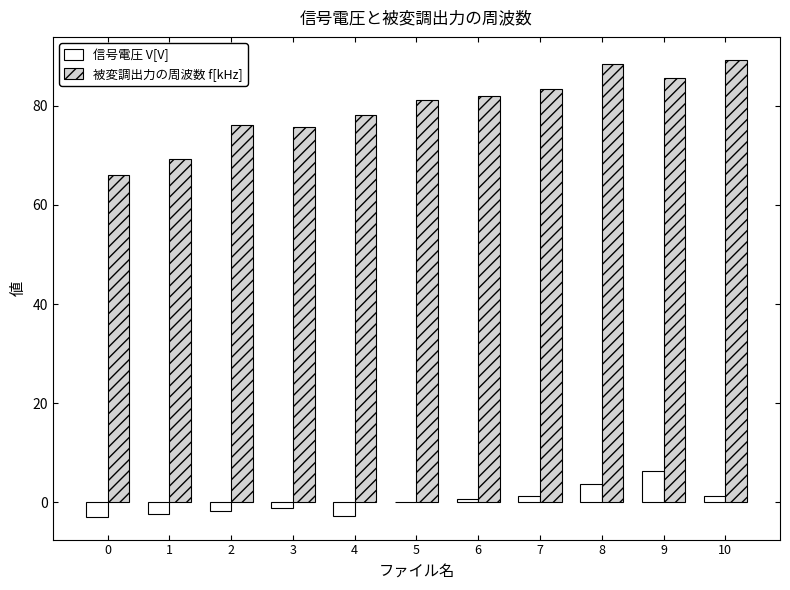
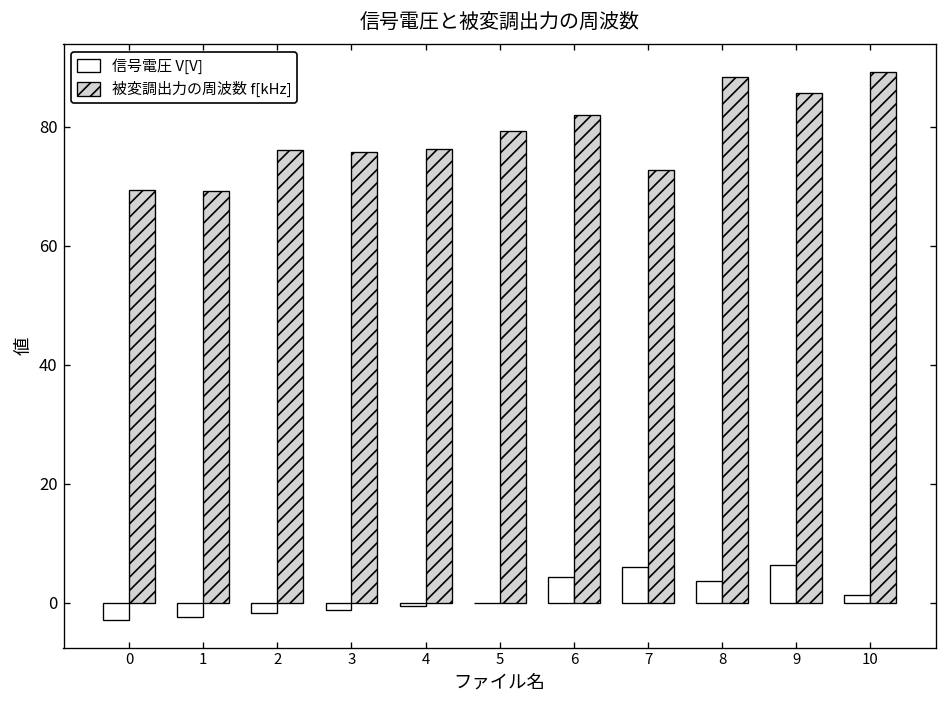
  {
    "信号電圧 V[V]": {
      "0": -3,
      "1": -2,
      "2": -2,
      "3": -1,
-     "4": -3,
+     "4": -1,
      "5": 0,
-     "6": 1,
-     "7": 1,
+     "6": 4,
+     "7": 6,
      "8": 4,
      "9": 6,
      "10": 1
    },
    "被変調出力の周波数 f[kHz]": {
-     "0": 66,
+     "0": 69,
      "1": 69,
      "2": 76,
      "3": 76,
-     "4": 78,
-     "5": 81,
+     "4": 76,
+     "5": 79,
      "6": 82,
-     "7": 83,
+     "7": 73,
      "8": 88,
      "9": 86,
      "10": 89
    }
  }
